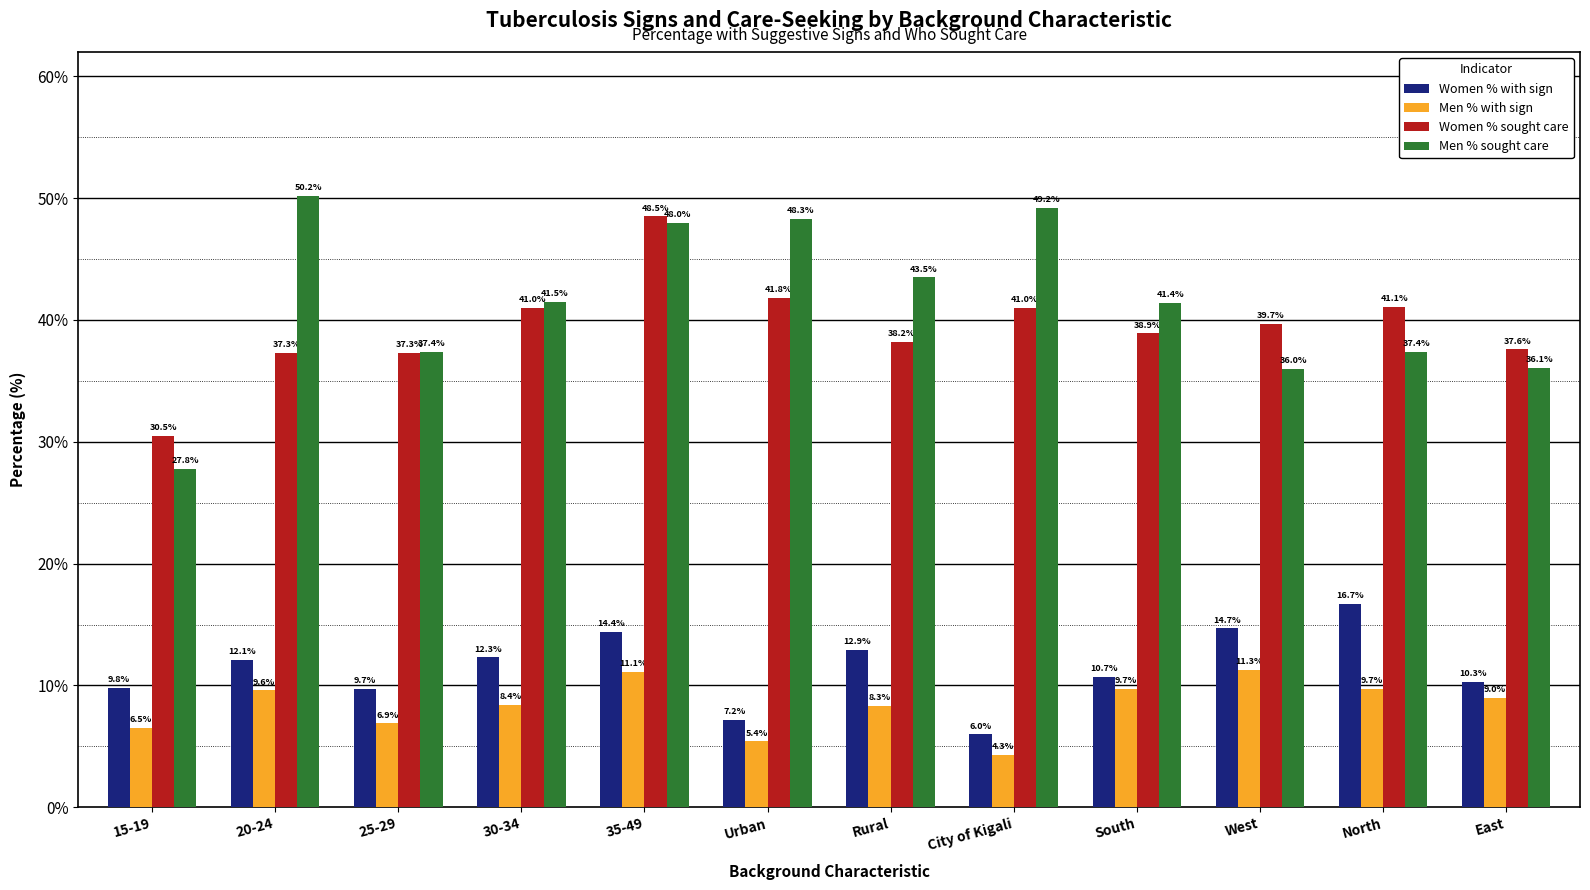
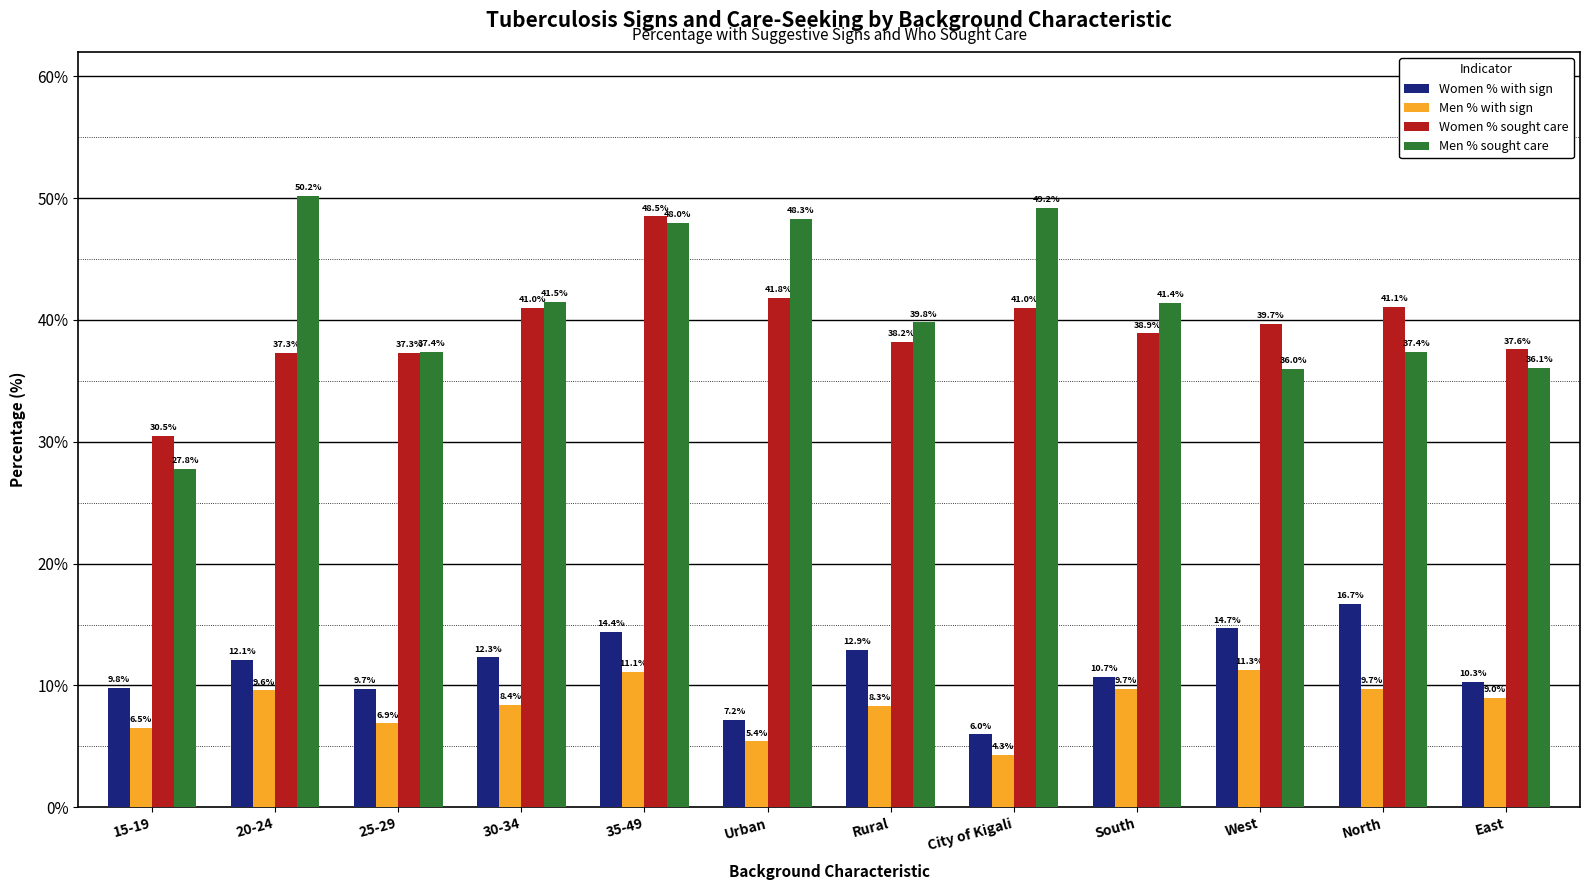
  {
    "Women % with sign": {
      "15-19": "9.8%",
      "20-24": "12.1%",
      "25-29": "9.7%",
      "30-34": "12.3%",
      "35-49": "14.4%",
      "Urban": "7.2%",
      "Rural": "12.9%",
      "City of Kigali": "6.0%",
      "South": "10.7%",
      "West": "14.7%",
      "North": "16.7%",
      "East": "10.3%"
    },
    "Men % with sign": {
      "15-19": "6.5%",
      "20-24": "9.6%",
      "25-29": "6.9%",
      "30-34": "8.4%",
      "35-49": "11.1%",
      "Urban": "5.4%",
      "Rural": "8.3%",
      "City of Kigali": "4.3%",
      "South": "9.7%",
      "West": "11.3%",
      "North": "9.7%",
      "East": "9.0%"
    },
    "Women % sought care": {
      "15-19": "30.5%",
      "20-24": "37.3%",
      "30-34": "41.0%",
      "35-49": "48.5%",
      "Urban": "41.8%",
      "Rural": "38.2%",
      "City of Kigali": "41.0%",
      "South": "38.9%",
      "West": "39.7%",
      "North": "41.1%",
      "East": "37.6%"
    },
    "Men % sought care": {
      "15-19": "27.8%",
      "20-24": "50.2%",
      "30-34": "41.5%",
      "35-49": "48.0%",
      "Urban": "48.3%",
-     "Rural": "43.5%",
+     "Rural": "39.8%",
      "City of Kigali": "49.2%",
      "South": "41.4%",
      "West": "36.0%",
      "North": "37.4%",
      "East": "36.1%"
    }
  }
